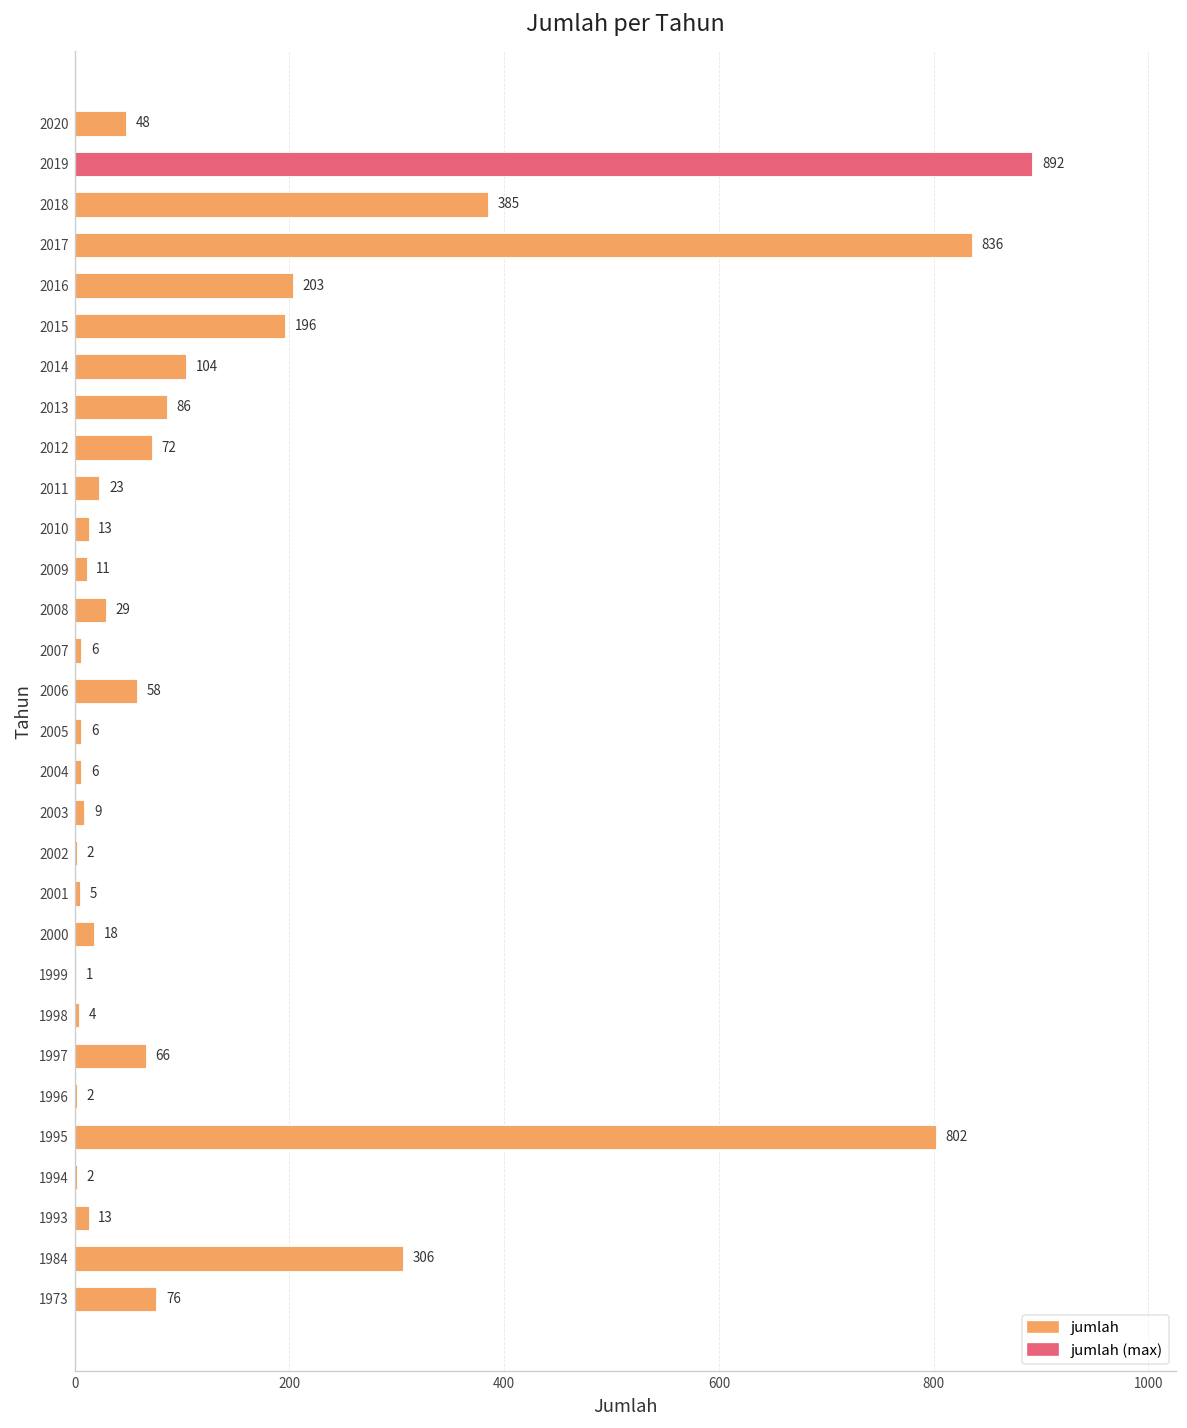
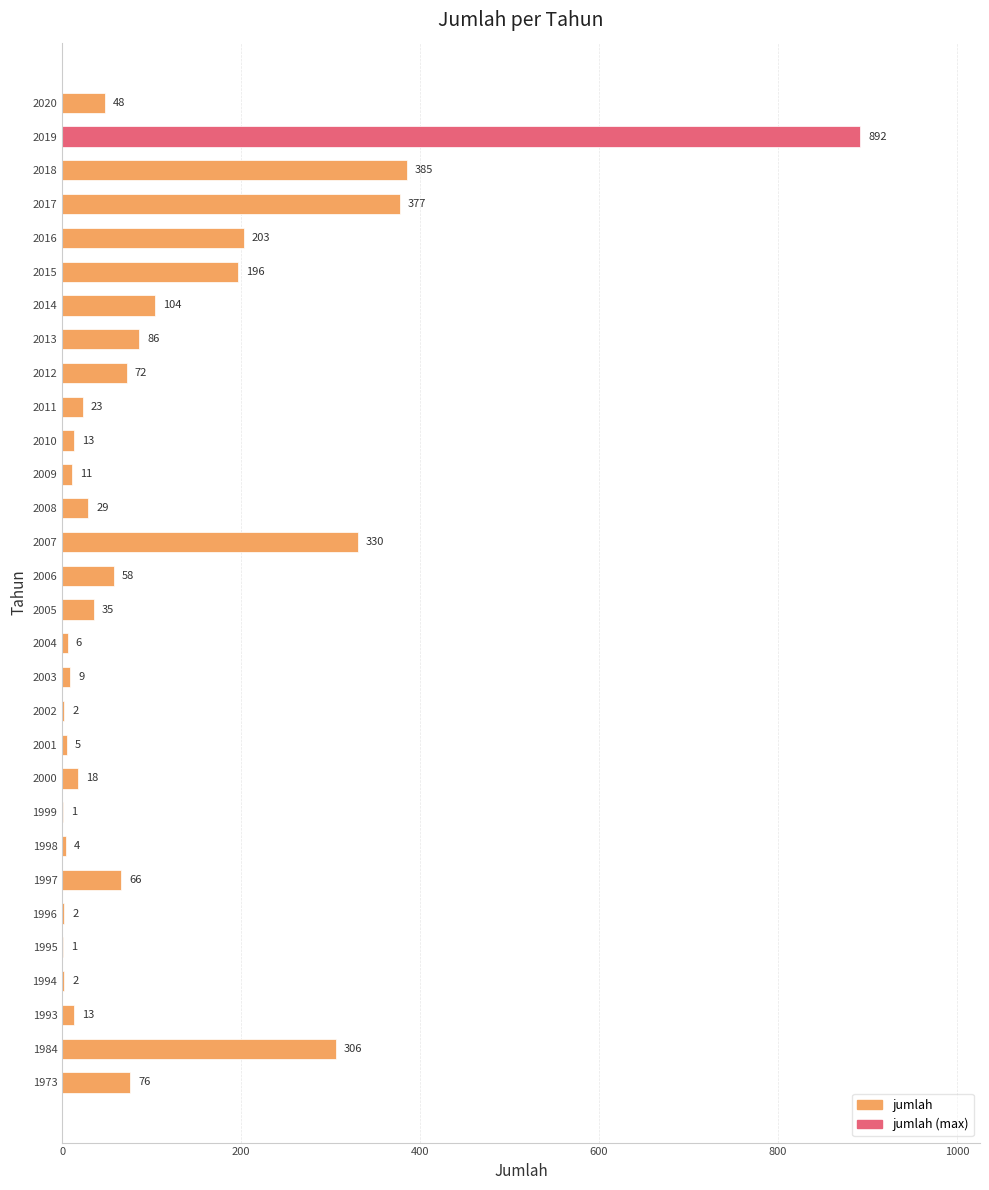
  {
    "2020": 48,
    "2019": 892,
    "2018": 385,
-   "2017": 836,
+   "2017": 377,
    "2016": 203,
    "2015": 196,
    "2014": 104,
    "2013": 86,
    "2012": 72,
    "2011": 23,
    "2010": 13,
    "2009": 11,
    "2008": 29,
-   "2007": 6,
+   "2007": 330,
    "2006": 58,
-   "2005": 6,
+   "2005": 35,
    "2004": 6,
    "2003": 9,
    "2002": 2,
    "2001": 5,
    "2000": 18,
    "1999": 1,
    "1998": 4,
    "1997": 66,
    "1996": 2,
-   "1995": 802,
+   "1995": 1,
    "1994": 2,
    "1993": 13,
    "1984": 306,
    "1973": 76
  }
